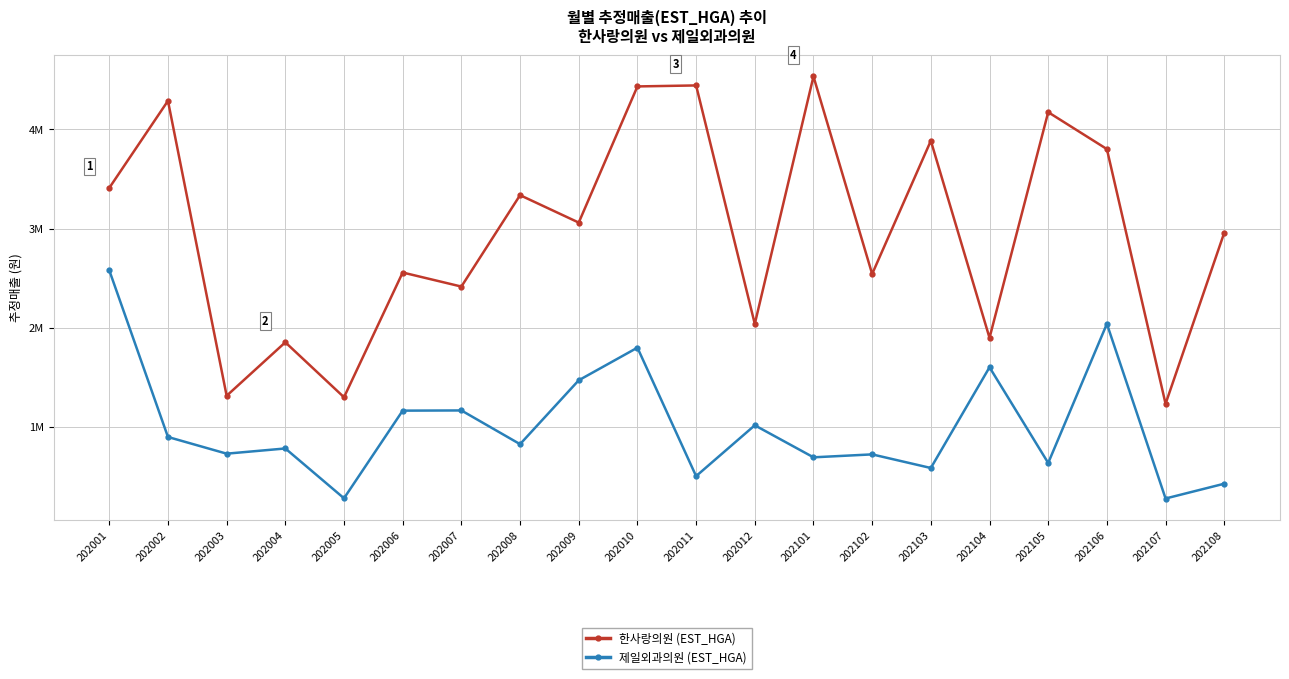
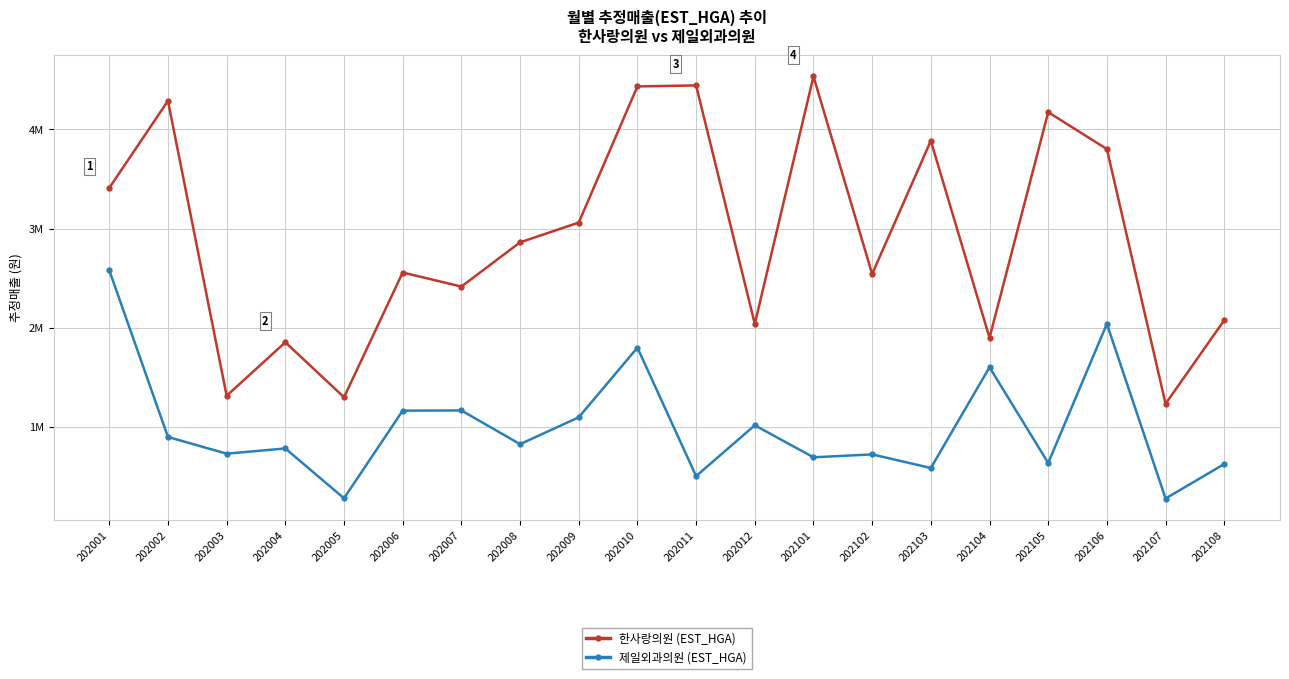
  {
    "한사랑의원 (EST_HGA)": {
      "202002": 4300000,
      "202003": 1300000,
      "202005": 1300000,
      "202006": 2600000,
      "202007": 2400000,
-     "202008": 3300000,
+     "202008": 2900000,
      "202009": 3100000,
      "202010": 4400000,
      "202012": 2000000,
      "202102": 2500000,
      "202103": 3900000,
      "202104": 1900000,
      "202105": 4200000,
      "202106": 3800000,
      "202107": 1200000,
-     "202108": 3000000
+     "202108": 2100000
    },
    "제일외과의원 (EST_HGA)": {
      "202001": 2600000,
      "202002": 900000,
      "202003": 700000,
      "202004": 800000,
      "202005": 300000,
      "202006": 1200000,
      "202007": 1200000,
      "202008": 800000,
-     "202009": 1500000,
+     "202009": 1100000,
      "202010": 1800000,
      "202011": 500000,
      "202012": 1000000,
      "202101": 700000,
      "202102": 700000,
      "202103": 600000,
      "202104": 1600000,
      "202105": 600000,
      "202106": 2000000,
      "202107": 300000,
-     "202108": 400000
+     "202108": 600000
    }
  }
